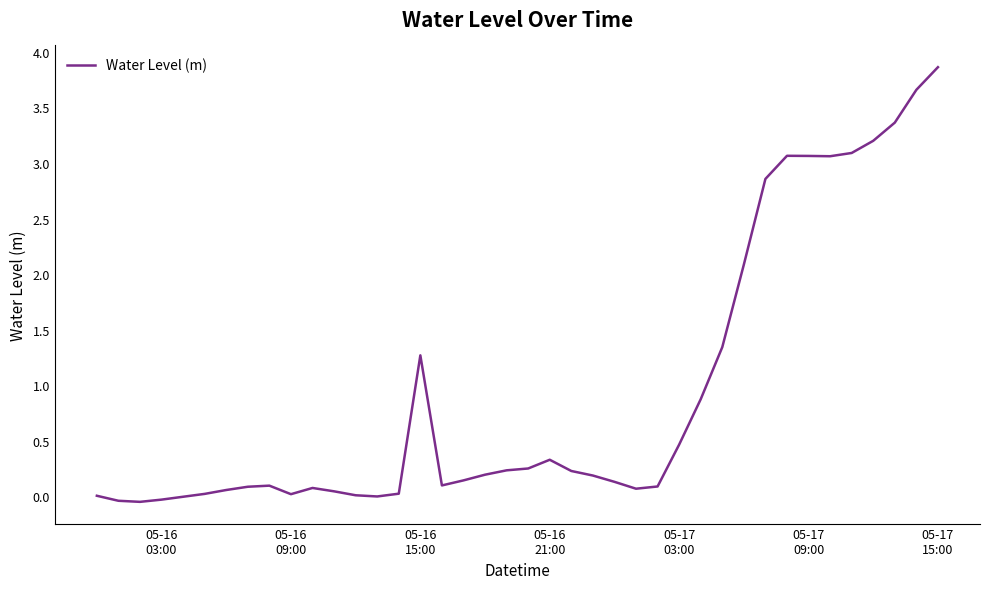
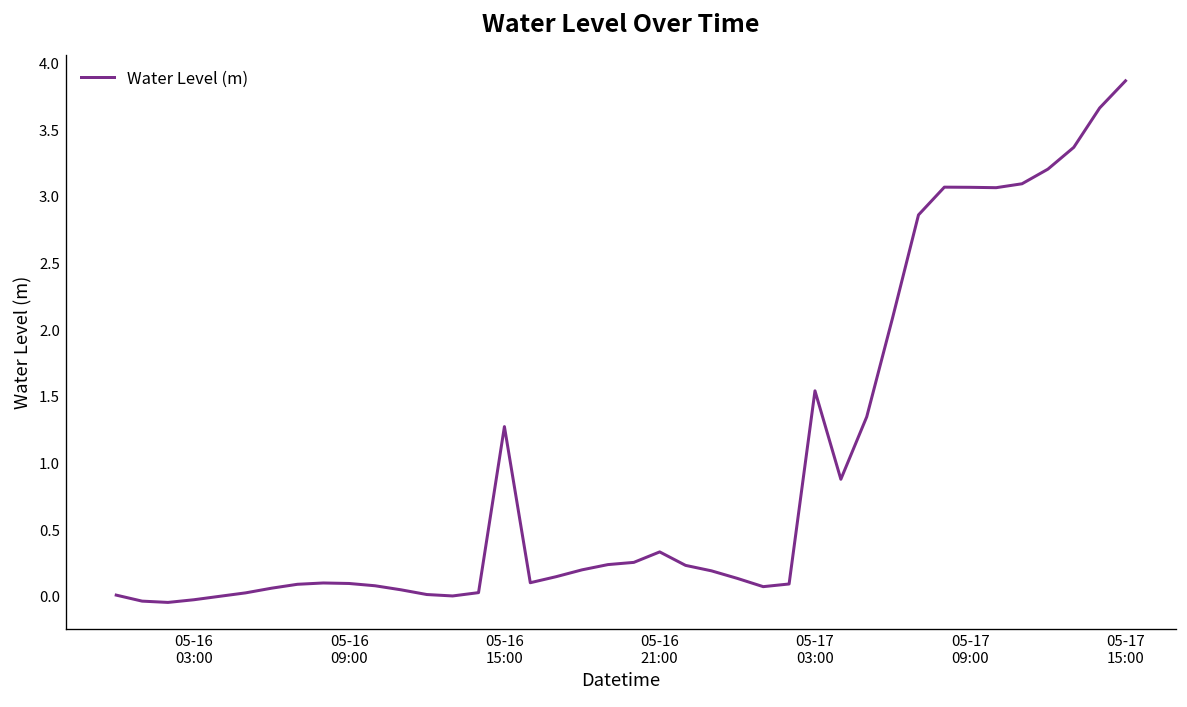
  {
    "05-16 03:00": -0.03,
-   "05-16 09:00": 0.02,
+   "05-16 09:00": 0.09,
    "05-16 15:00": 1.27,
    "05-16 21:00": 0.33,
-   "05-17 03:00": 0.47,
+   "05-17 03:00": 1.54,
    "05-17 09:00": 3.06,
    "05-17 15:00": 3.86
  }
